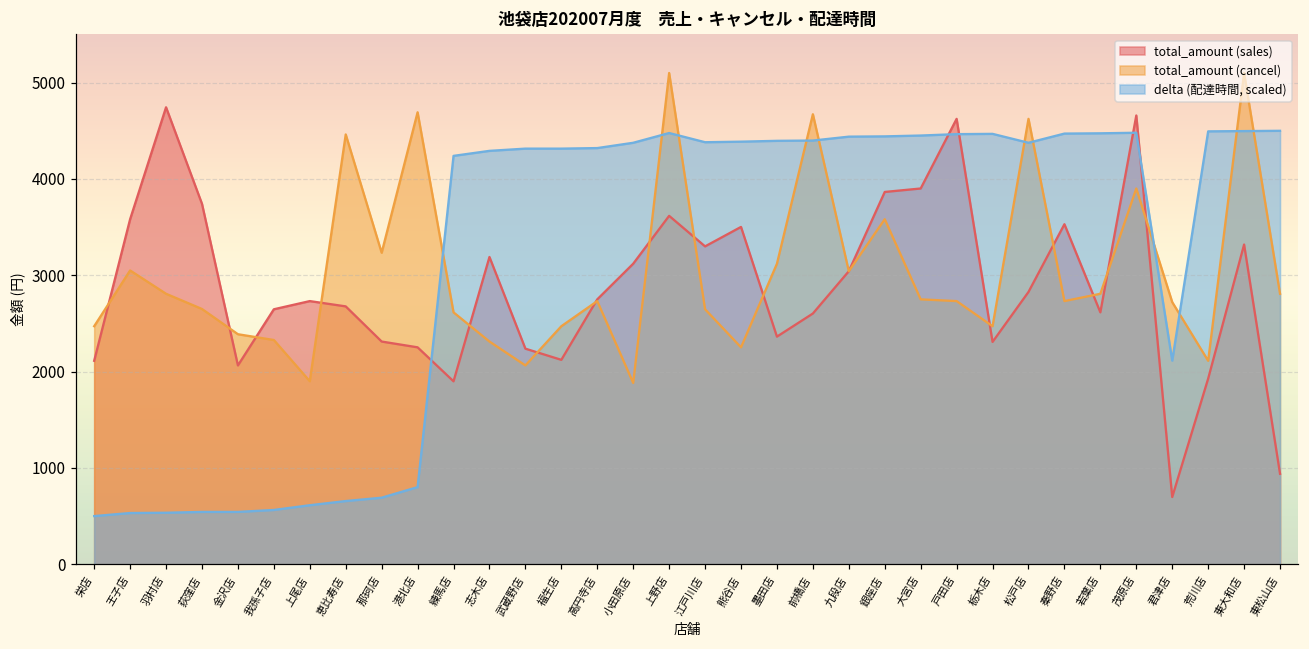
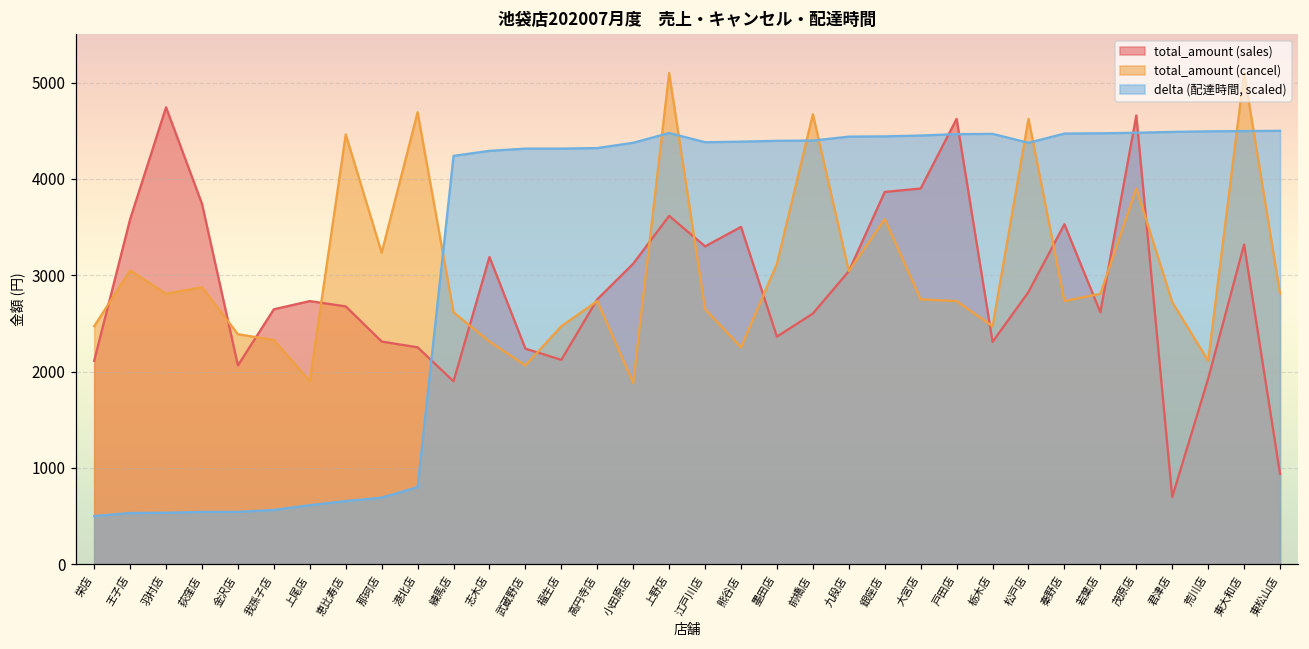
  {
    "total_amount (sales)": {
      "栄店": 2100,
      "王子店": 3600,
      "羽村店": 4700,
      "荻窪店": 3700,
      "金沢店": 2100,
      "我孫子店": 2600,
      "上尾店": 2700,
      "恵比寿店": 2700,
      "那珂店": 2300,
      "港北店": 2300,
      "練馬店": 1900,
      "志木店": 3200,
      "武蔵野店": 2200,
      "福生店": 2100,
      "小田原店": 3100,
      "上野店": 3600,
      "江戸川店": 3300,
      "熊谷店": 3500,
      "墨田店": 2400,
      "前橋店": 2600,
      "銀座店": 3900,
      "大宮店": 3900,
      "戸田店": 4600,
      "栃木店": 2300,
      "松戸店": 2800,
      "秦野店": 3500,
      "若葉店": 2600,
      "茂原店": 4700,
      "君津店": 700,
      "荒川店": 1900,
      "東大和店": 3300,
      "東松山店": 900
    },
    "total_amount (cancel)": {
      "栄店": 2500,
      "王子店": 3100,
      "羽村店": 2800,
-     "荻窪店": 2700,
+     "荻窪店": 2900,
      "金沢店": 2400,
      "我孫子店": 2300,
      "上尾店": 1900,
      "恵比寿店": 4500,
      "那珂店": 3200,
      "港北店": 4700,
      "練馬店": 2600,
      "志木店": 2300,
      "武蔵野店": 2100,
      "福生店": 2500,
      "小田原店": 1900,
      "上野店": 5100,
      "江戸川店": 2600,
      "熊谷店": 2300,
      "墨田店": 3100,
      "前橋店": 4700,
      "銀座店": 3600,
      "大宮店": 2800,
      "戸田店": 2700,
      "栃木店": 2500,
      "松戸店": 4600,
      "秦野店": 2700,
      "若葉店": 2800,
      "茂原店": 3900,
      "君津店": 2700,
      "荒川店": 2100,
      "東松山店": 2800
    },
    "delta (配達時間, scaled)": {
      "栄店": 500,
      "王子店": 500,
      "羽村店": 500,
      "荻窪店": 500,
      "金沢店": 500,
      "我孫子店": 600,
      "上尾店": 600,
      "恵比寿店": 700,
      "那珂店": 700,
      "港北店": 800,
      "練馬店": 4200,
      "志木店": 4300,
      "武蔵野店": 4300,
      "福生店": 4300,
      "高円寺店": 4300,
      "小田原店": 4400,
      "上野店": 4500,
      "江戸川店": 4400,
      "熊谷店": 4400,
      "墨田店": 4400,
      "前橋店": 4400,
      "九段店": 4400,
      "銀座店": 4400,
      "大宮店": 4500,
      "戸田店": 4500,
      "栃木店": 4500,
      "松戸店": 4400,
      "秦野店": 4500,
      "若葉店": 4500,
      "茂原店": 4500,
-     "君津店": 2100,
+     "君津店": 4500,
      "荒川店": 4500,
      "東大和店": 4500,
      "東松山店": 4500
    }
  }
